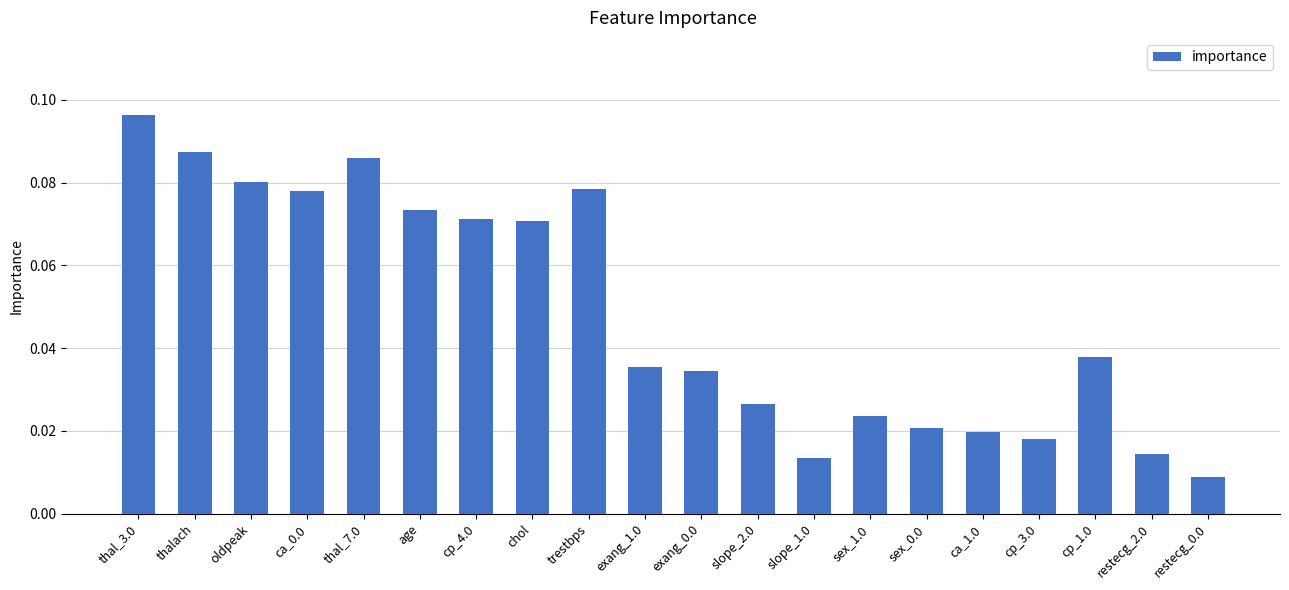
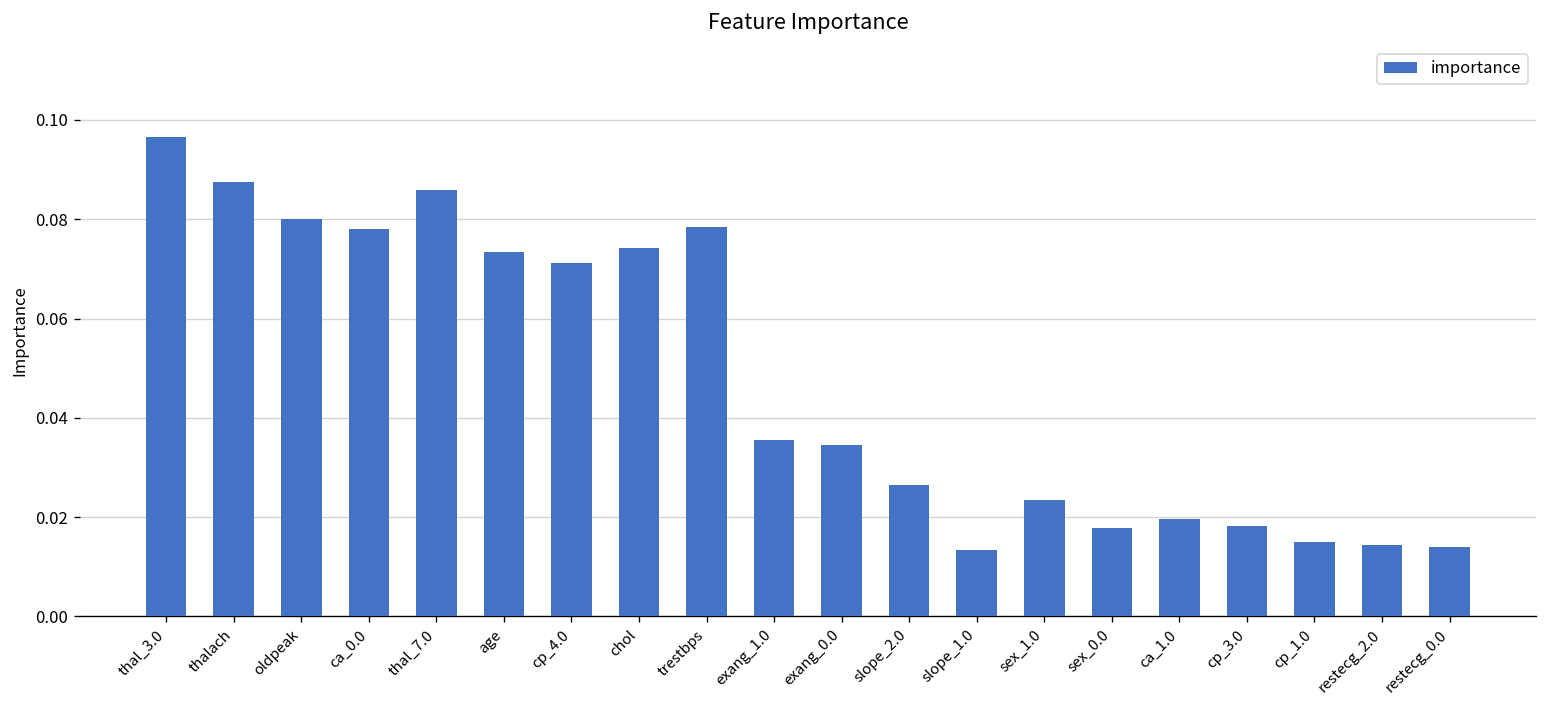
  {
    "thal_3.0": 0.096,
    "thalach": 0.087,
    "oldpeak": 0.080,
    "ca_0.0": 0.078,
    "thal_7.0": 0.086,
    "age": 0.073,
    "cp_4.0": 0.071,
-   "chol": 0.071,
+   "chol": 0.074,
    "trestbps": 0.079,
    "exang_1.0": 0.035,
    "exang_0.0": 0.035,
    "slope_2.0": 0.026,
    "slope_1.0": 0.013,
    "sex_1.0": 0.024,
-   "sex_0.0": 0.021,
+   "sex_0.0": 0.018,
    "ca_1.0": 0.020,
    "cp_3.0": 0.018,
-   "cp_1.0": 0.038,
+   "cp_1.0": 0.015,
    "restecg_2.0": 0.014,
-   "restecg_0.0": 0.009
+   "restecg_0.0": 0.014
  }
